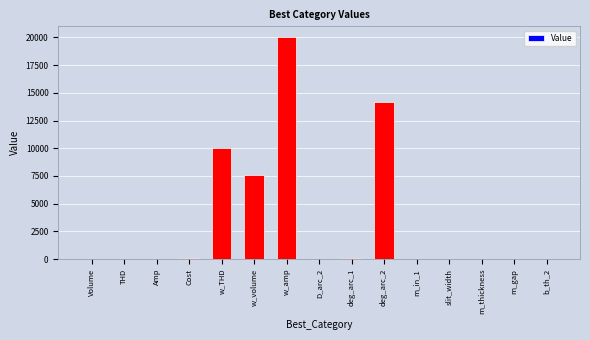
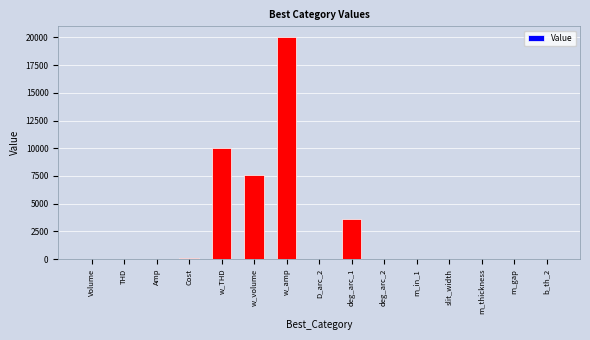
  {
    "w_THD": 10000,
    "w_volume": 7600,
    "w_amp": 20000,
-   "deg_arc_1": 100,
-   "deg_arc_2": 14100
+   "deg_arc_1": 3600,
+   "deg_arc_2": 0
  }
